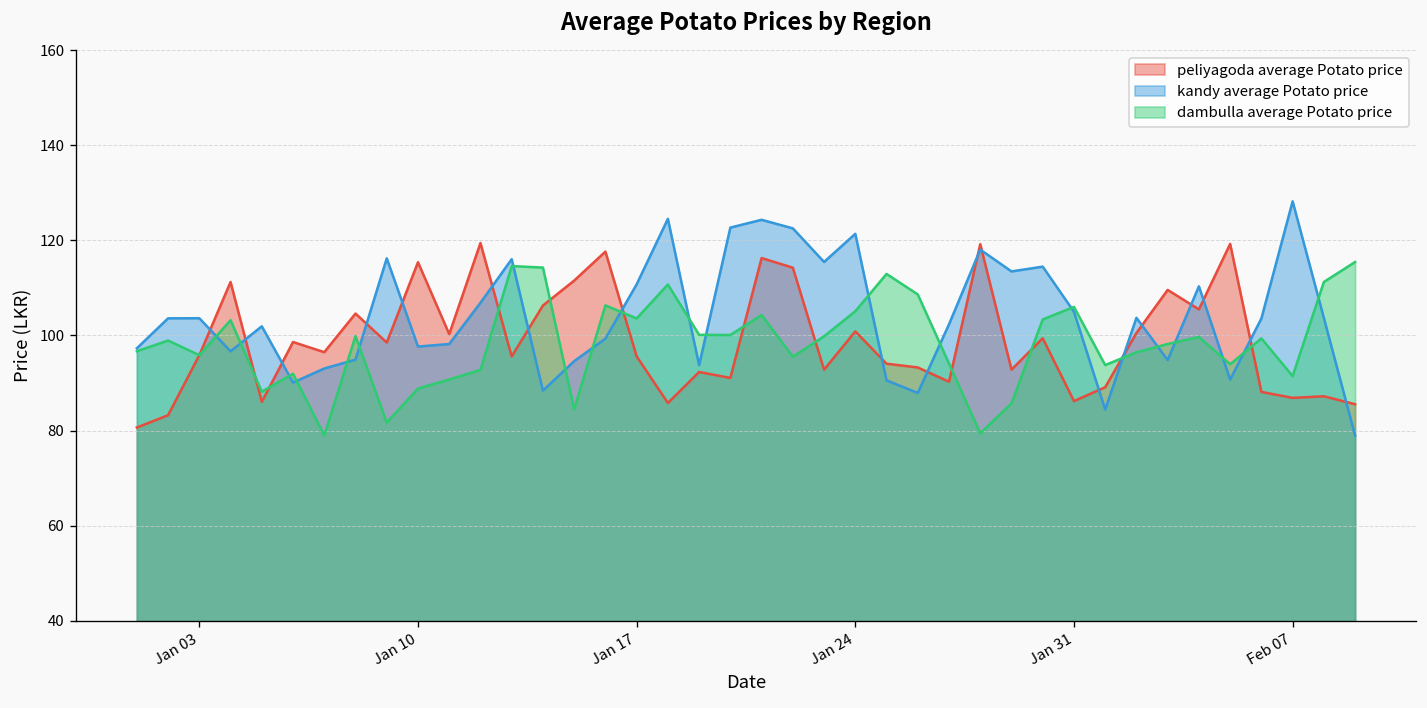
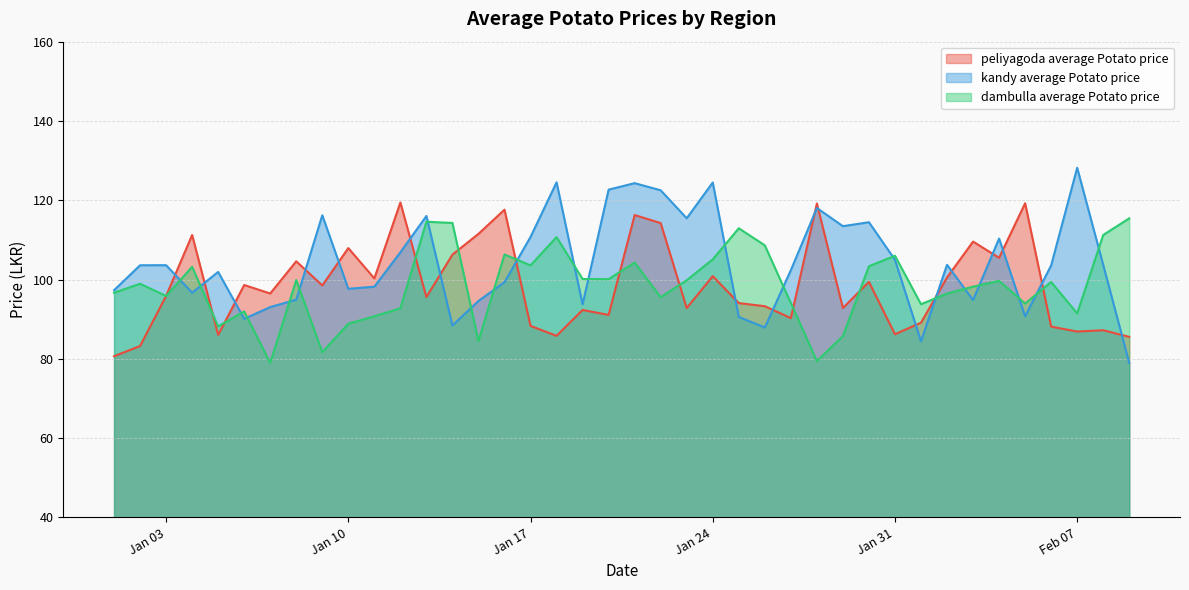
  {
    "peliyagoda average Potato price": {
-     "Jan 10": 115,
-     "Jan 17": 96,
+     "Jan 10": 108,
+     "Jan 17": 88,
      "Jan 24": 101,
      "Jan 31": 86,
      "Feb 07": 87
    },
    "kandy average Potato price": {
      "Jan 03": 104,
      "Jan 10": 98,
      "Jan 17": 111,
-     "Jan 24": 121,
+     "Jan 24": 124,
      "Jan 31": 105,
      "Feb 07": 128
    },
    "dambulla average Potato price": {
      "Jan 10": 89,
      "Jan 17": 104,
      "Jan 24": 105,
      "Jan 31": 106,
      "Feb 07": 91
    }
  }
